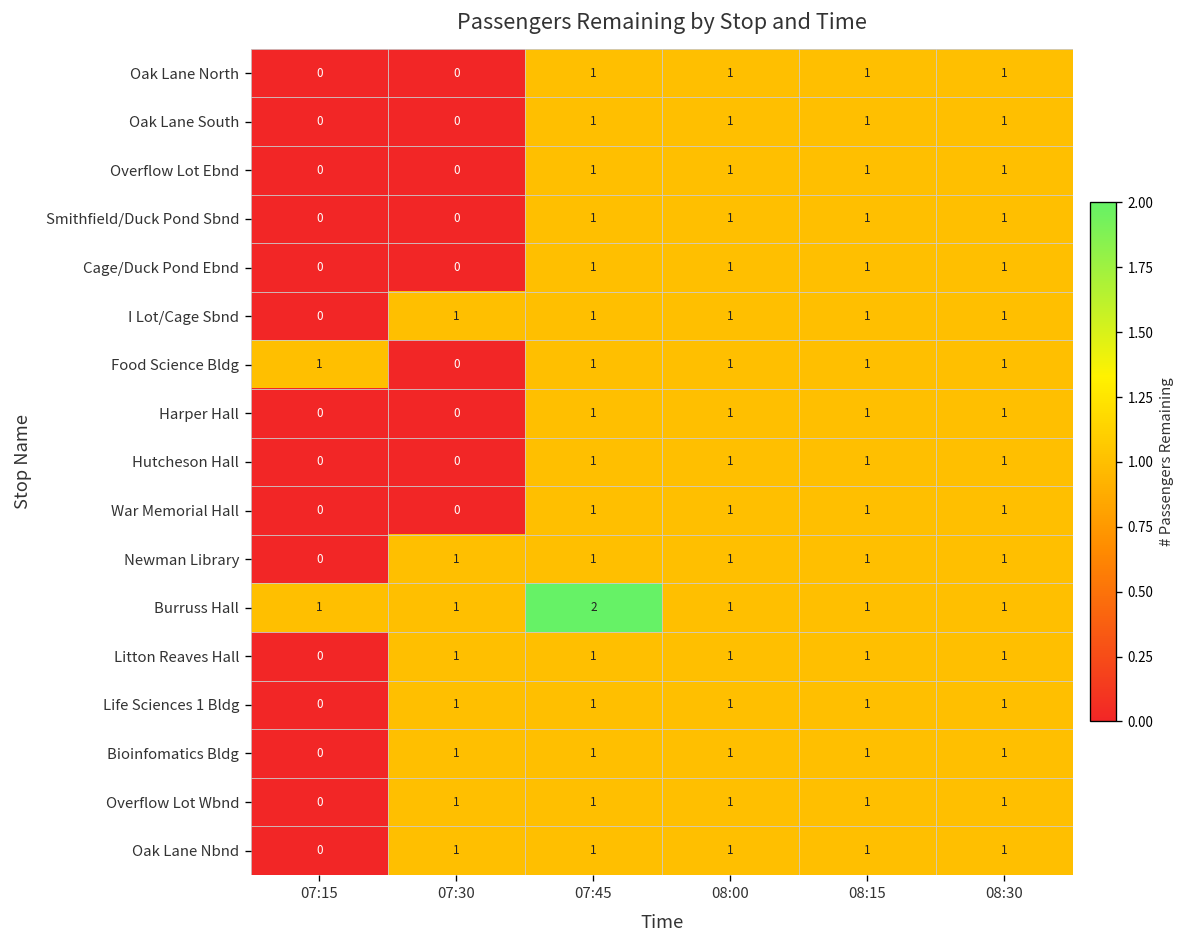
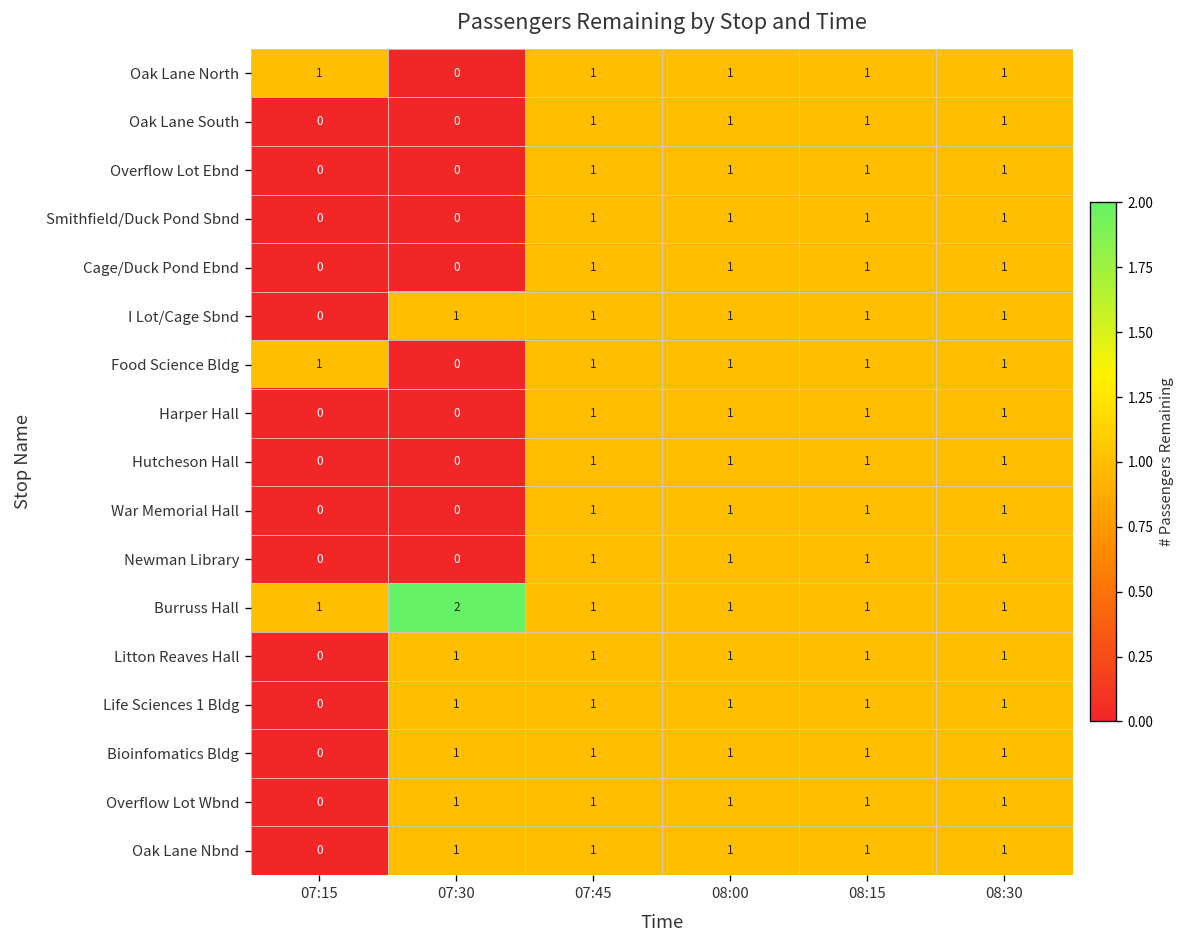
  {
    "Oak Lane North": {
-     "07:15": 0,
+     "07:15": 1,
      "07:30": 0,
      "07:45": 1,
      "08:00": 1,
      "08:15": 1,
      "08:30": 1
    },
    "Oak Lane South": {
      "07:15": 0,
      "07:30": 0,
      "07:45": 1,
      "08:00": 1,
      "08:15": 1,
      "08:30": 1
    },
    "Overflow Lot Ebnd": {
      "07:15": 0,
      "07:30": 0,
      "07:45": 1,
      "08:00": 1,
      "08:15": 1,
      "08:30": 1
    },
    "Smithfield/Duck Pond Sbnd": {
      "07:15": 0,
      "07:30": 0,
      "07:45": 1,
      "08:00": 1,
      "08:15": 1,
      "08:30": 1
    },
    "Cage/Duck Pond Ebnd": {
      "07:15": 0,
      "07:30": 0,
      "07:45": 1,
      "08:00": 1,
      "08:15": 1,
      "08:30": 1
    },
    "I Lot/Cage Sbnd": {
      "07:15": 0,
      "07:30": 1,
      "07:45": 1,
      "08:00": 1,
      "08:15": 1,
      "08:30": 1
    },
    "Food Science Bldg": {
      "07:15": 1,
      "07:30": 0,
      "07:45": 1,
      "08:00": 1,
      "08:15": 1,
      "08:30": 1
    },
    "Harper Hall": {
      "07:15": 0,
      "07:30": 0,
      "07:45": 1,
      "08:00": 1,
      "08:15": 1,
      "08:30": 1
    },
    "Hutcheson Hall": {
      "07:15": 0,
      "07:30": 0,
      "07:45": 1,
      "08:00": 1,
      "08:15": 1,
      "08:30": 1
    },
    "War Memorial Hall": {
      "07:15": 0,
      "07:30": 0,
      "07:45": 1,
      "08:00": 1,
      "08:15": 1,
      "08:30": 1
    },
    "Newman Library": {
      "07:15": 0,
-     "07:30": 1,
+     "07:30": 0,
      "07:45": 1,
      "08:00": 1,
      "08:15": 1,
      "08:30": 1
    },
    "Burruss Hall": {
      "07:15": 1,
-     "07:30": 1,
-     "07:45": 2,
+     "07:30": 2,
+     "07:45": 1,
      "08:00": 1,
      "08:15": 1,
      "08:30": 1
    },
    "Litton Reaves Hall": {
      "07:15": 0,
      "07:30": 1,
      "07:45": 1,
      "08:00": 1,
      "08:15": 1,
      "08:30": 1
    },
    "Life Sciences 1 Bldg": {
      "07:15": 0,
      "07:30": 1,
      "07:45": 1,
      "08:00": 1,
      "08:15": 1,
      "08:30": 1
    },
    "Bioinfomatics Bldg": {
      "07:15": 0,
      "07:30": 1,
      "07:45": 1,
      "08:00": 1,
      "08:15": 1,
      "08:30": 1
    },
    "Overflow Lot Wbnd": {
      "07:15": 0,
      "07:30": 1,
      "07:45": 1,
      "08:00": 1,
      "08:15": 1,
      "08:30": 1
    },
    "Oak Lane Nbnd": {
      "07:15": 0,
      "07:30": 1,
      "07:45": 1,
      "08:00": 1,
      "08:15": 1,
      "08:30": 1
    }
  }
